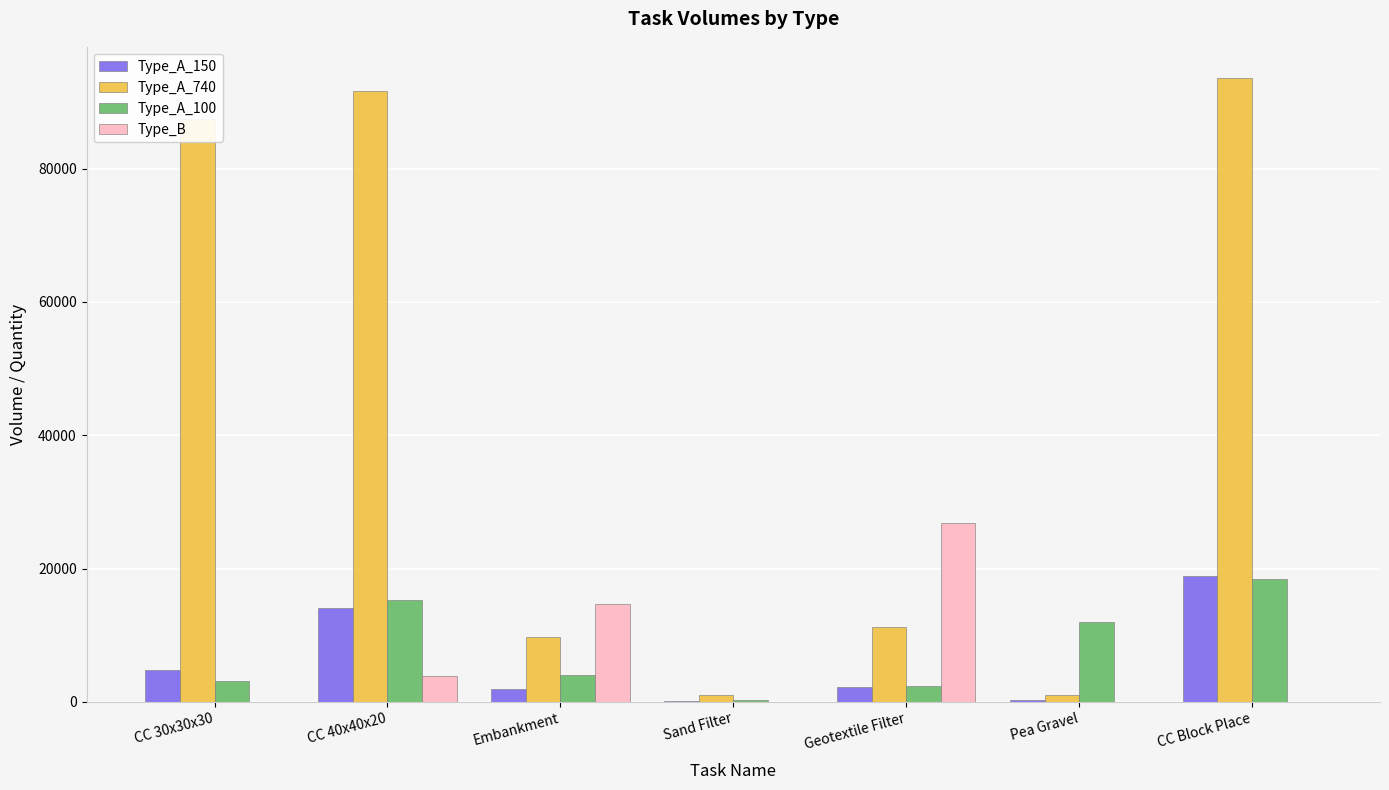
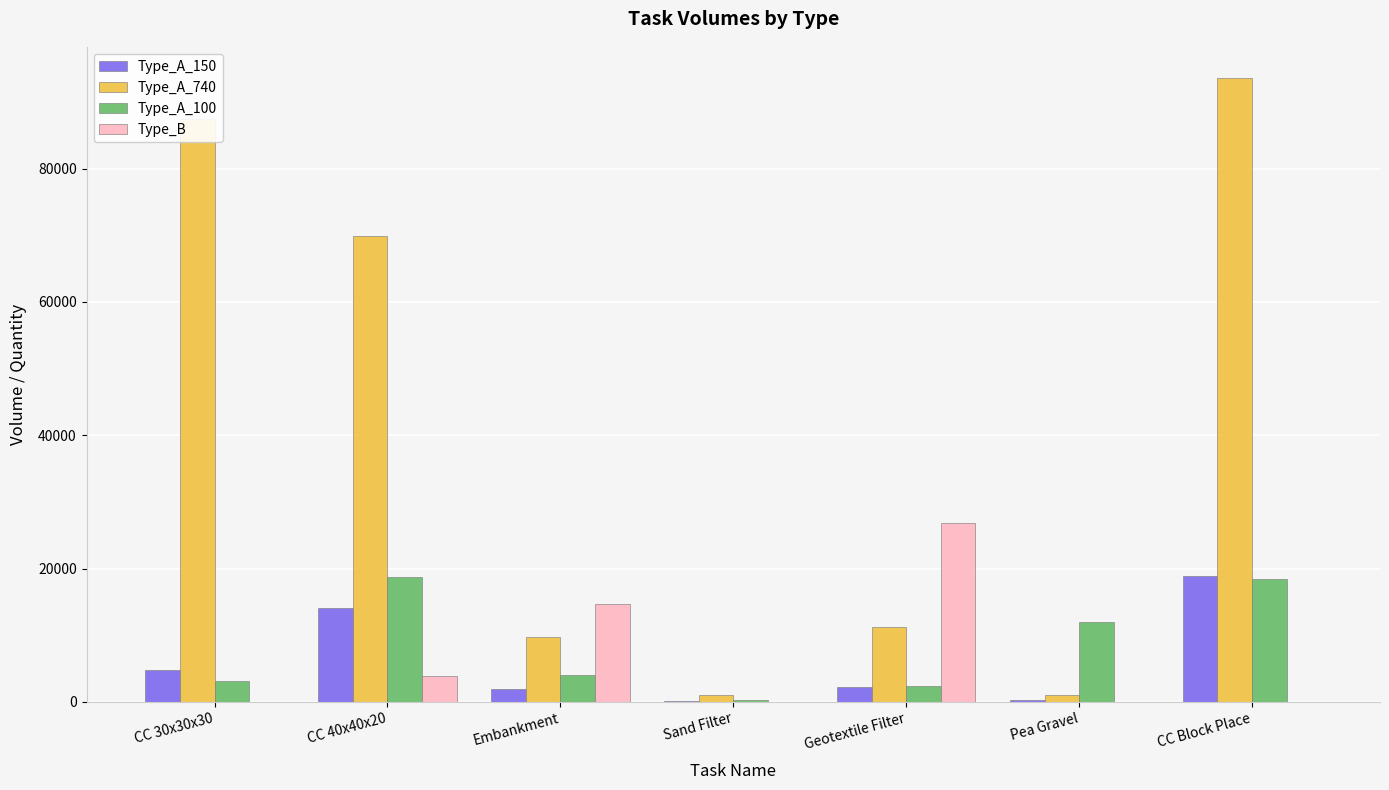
  {
    "Type_A_150": {
      "CC 30x30x30": 5000,
      "CC 40x40x20": 14000,
      "Embankment": 2000,
      "Geotextile Filter": 2000,
      "CC Block Place": 19000
    },
    "Type_A_740": {
-     "CC 40x40x20": 92000,
+     "CC 40x40x20": 70000,
      "Embankment": 10000,
      "Sand Filter": 1000,
      "Geotextile Filter": 11000,
      "Pea Gravel": 1000,
      "CC Block Place": 94000
    },
    "Type_A_100": {
      "CC 30x30x30": 3000,
-     "CC 40x40x20": 15000,
+     "CC 40x40x20": 19000,
      "Embankment": 4000,
      "Geotextile Filter": 2000,
      "Pea Gravel": 12000,
      "CC Block Place": 18000
    },
    "Type_B": {
      "CC 30x30x30": 0,
      "CC 40x40x20": 4000,
      "Embankment": 15000,
      "Sand Filter": 0,
      "Geotextile Filter": 27000,
      "Pea Gravel": 0,
      "CC Block Place": 0
    }
  }
